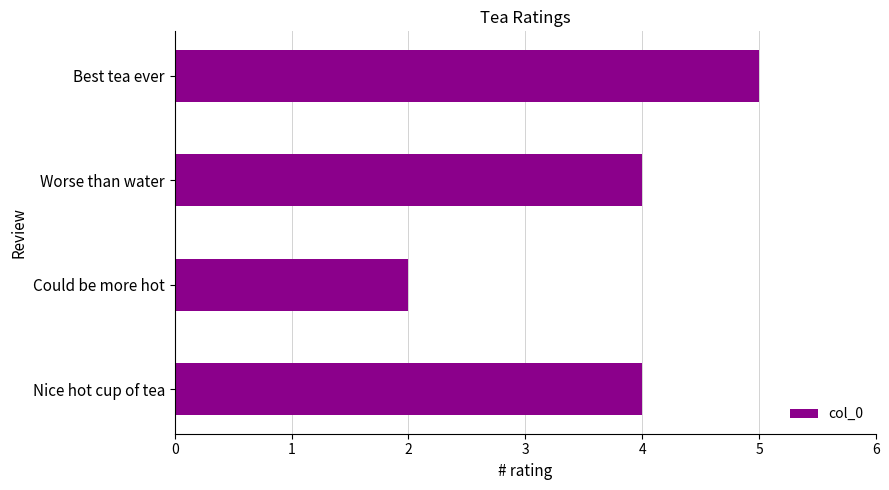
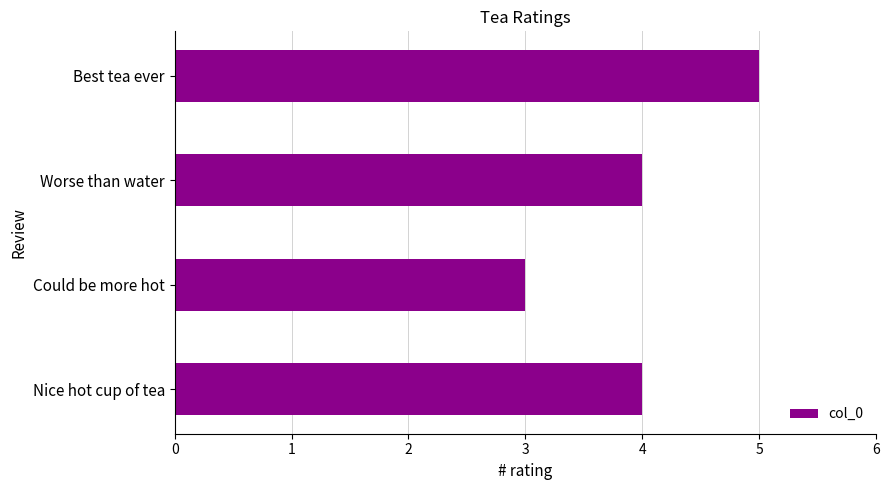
  {
    "Best tea ever": 5,
    "Worse than water": 4,
-   "Could be more hot": 2,
+   "Could be more hot": 3,
    "Nice hot cup of tea": 4
  }
